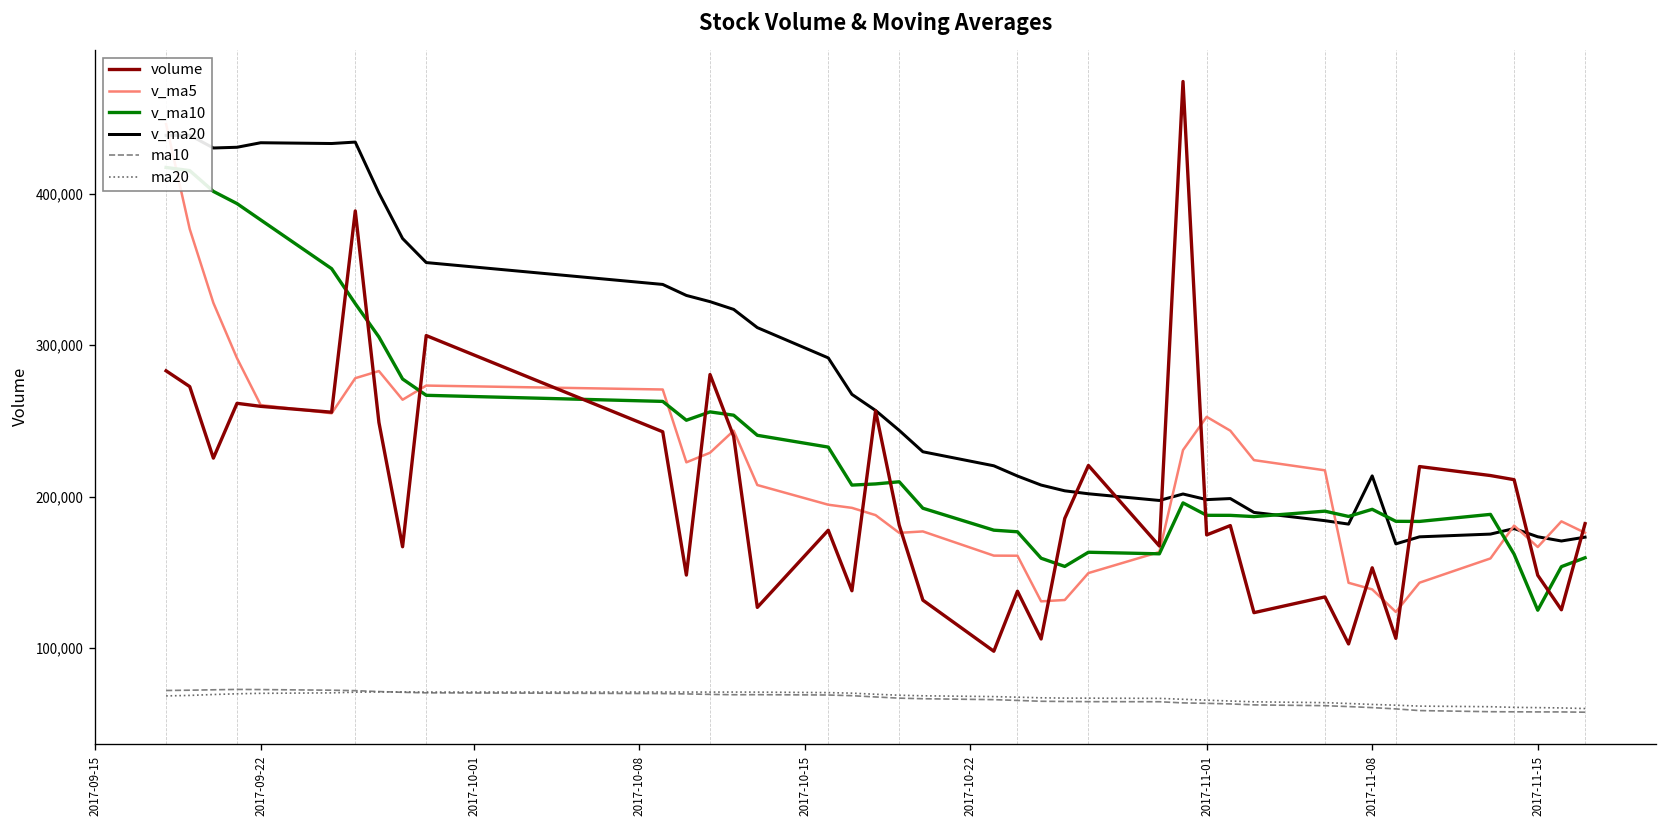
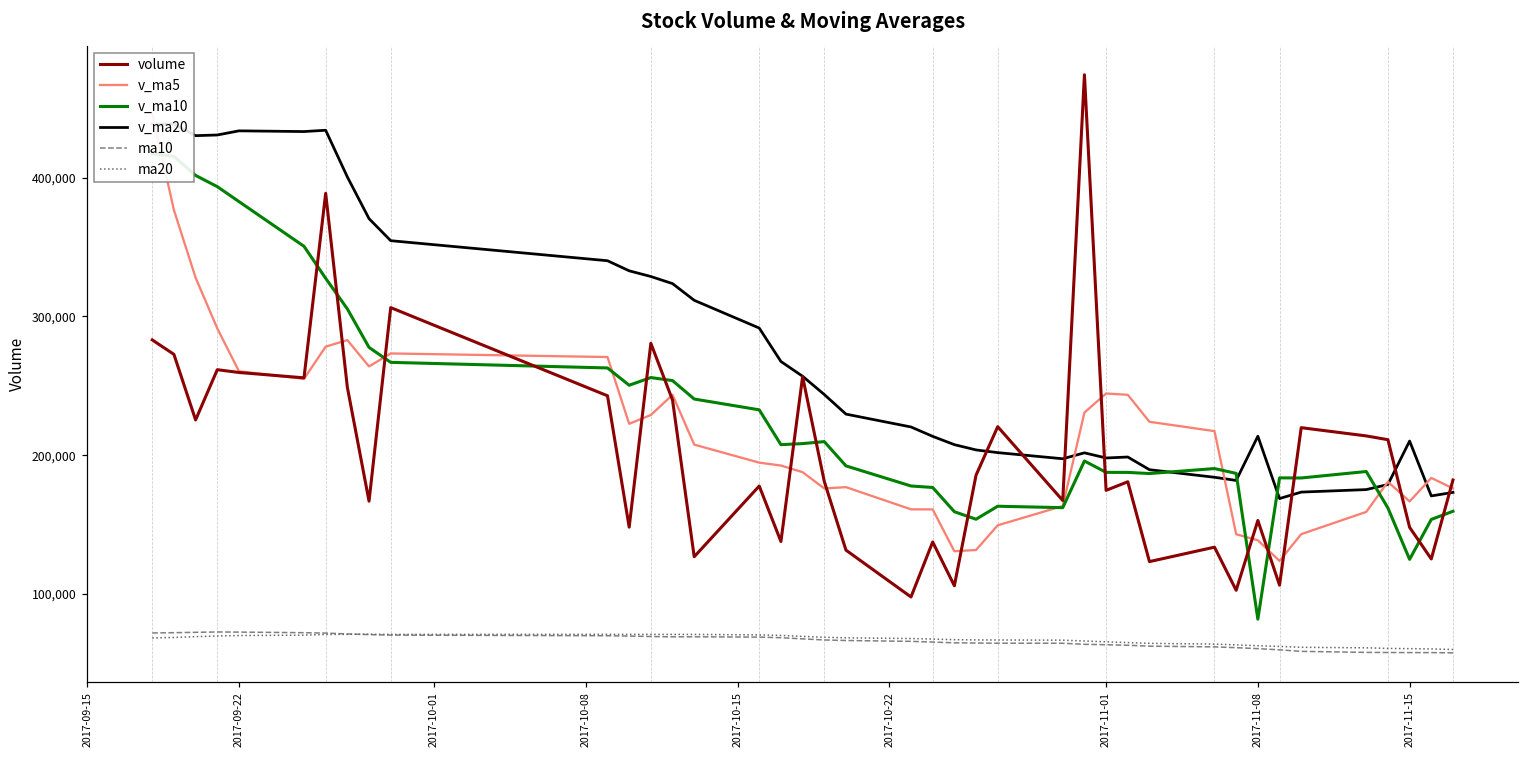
  {
    "v_ma5": {
-     "2017-11-01": "253,000",
+     "2017-11-01": "245,000",
      "2017-11-08": "139,000",
      "2017-11-15": "167,000"
    },
    "v_ma10": {
      "2017-09-22": "383,000",
      "2017-11-01": "188,000",
-     "2017-11-08": "192,000",
+     "2017-11-08": "82,000",
      "2017-11-15": "125,000"
    },
    "v_ma20": {
      "2017-09-22": "434,000",
      "2017-11-01": "198,000",
      "2017-11-08": "214,000",
-     "2017-11-15": "174,000"
+     "2017-11-15": "210,000"
    }
  }
